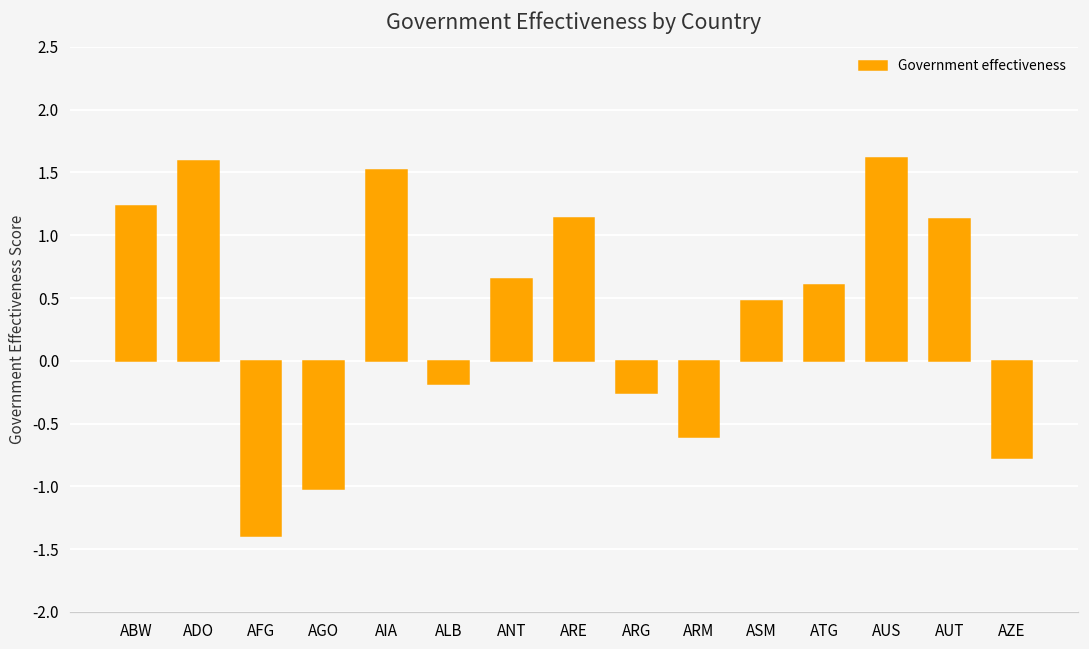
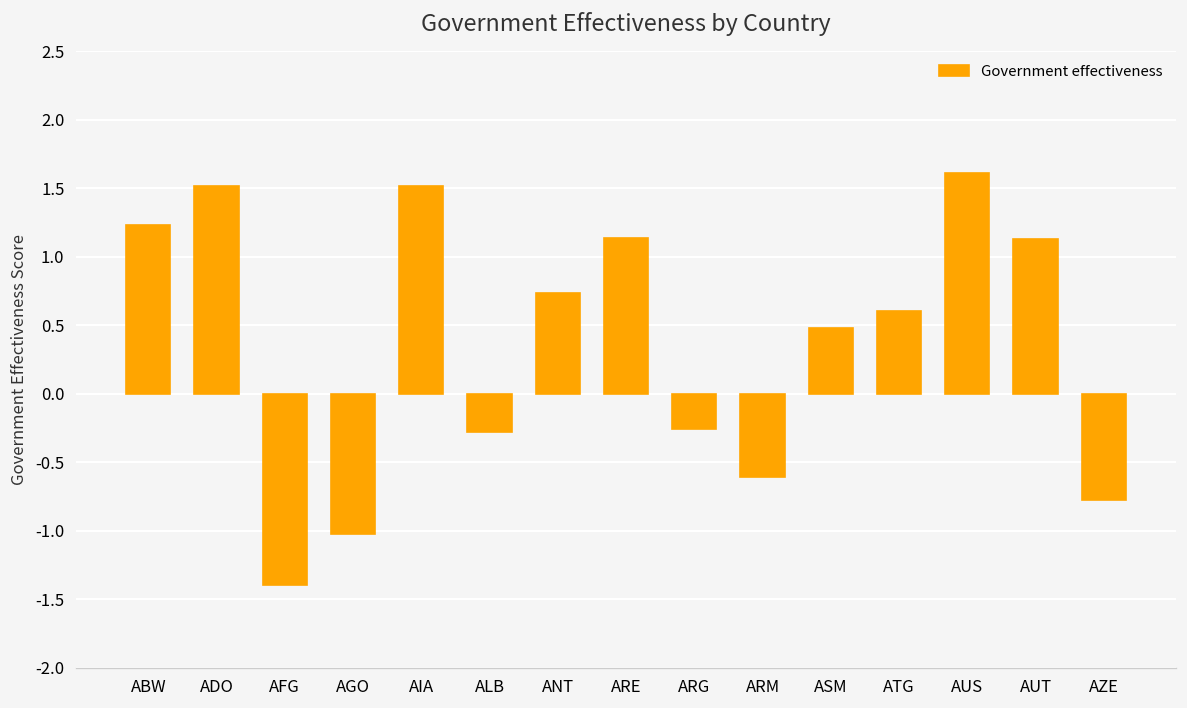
  {
    "ABW": 1.23,
-   "ADO": 1.59,
+   "ADO": 1.52,
    "AFG": -1.40,
    "AGO": -1.02,
    "AIA": 1.52,
-   "ALB": -0.18,
-   "ANT": 0.65,
+   "ALB": -0.28,
+   "ANT": 0.74,
    "ARE": 1.14,
    "ARG": -0.25,
    "ARM": -0.61,
    "ASM": 0.48,
    "ATG": 0.60,
    "AUS": 1.61,
    "AUT": 1.13,
    "AZE": -0.78
  }
